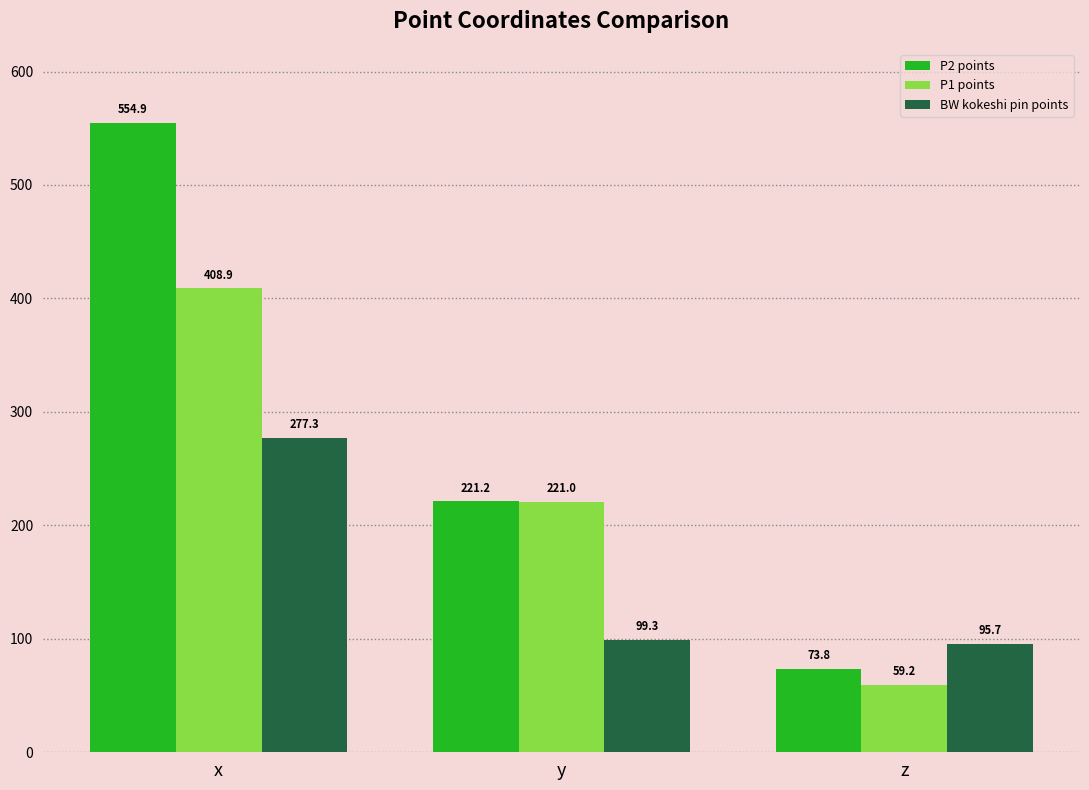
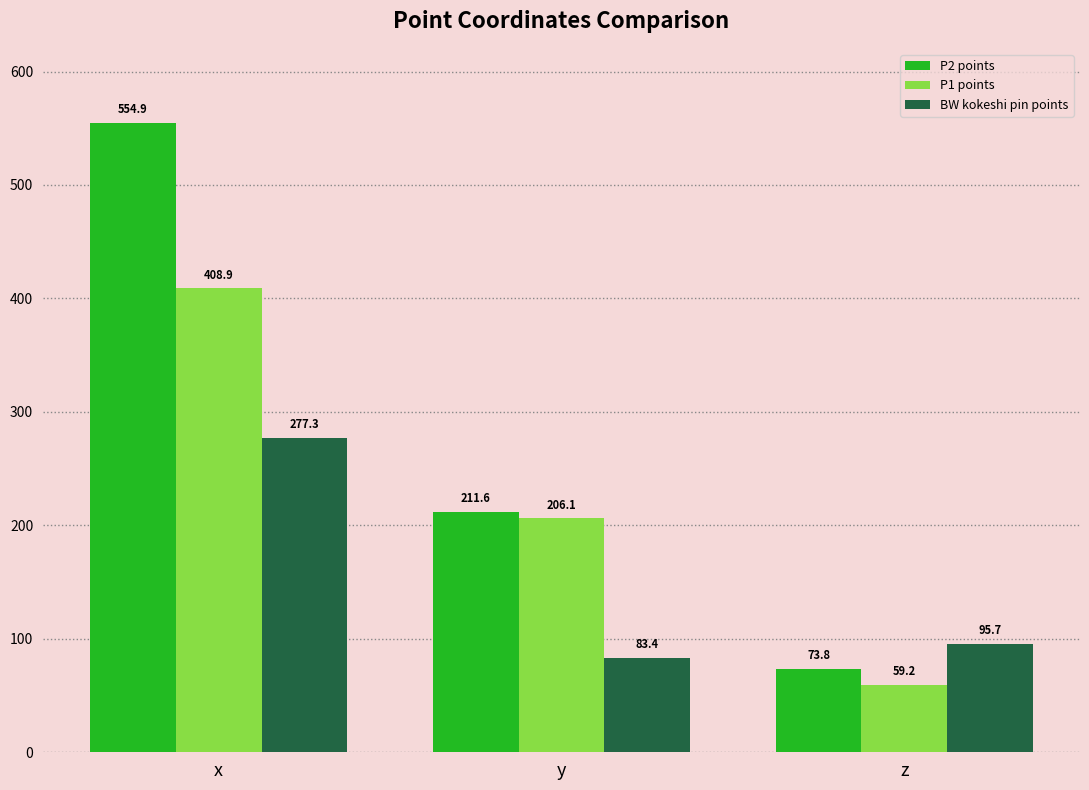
  {
    "P2 points": {
      "x": 554.9,
-     "y": 221.2,
+     "y": 211.6,
      "z": 73.8
    },
    "P1 points": {
      "x": 408.9,
-     "y": 221.0,
+     "y": 206.1,
      "z": 59.2
    },
    "BW kokeshi pin points": {
      "x": 277.3,
-     "y": 99.3,
+     "y": 83.4,
      "z": 95.7
    }
  }
